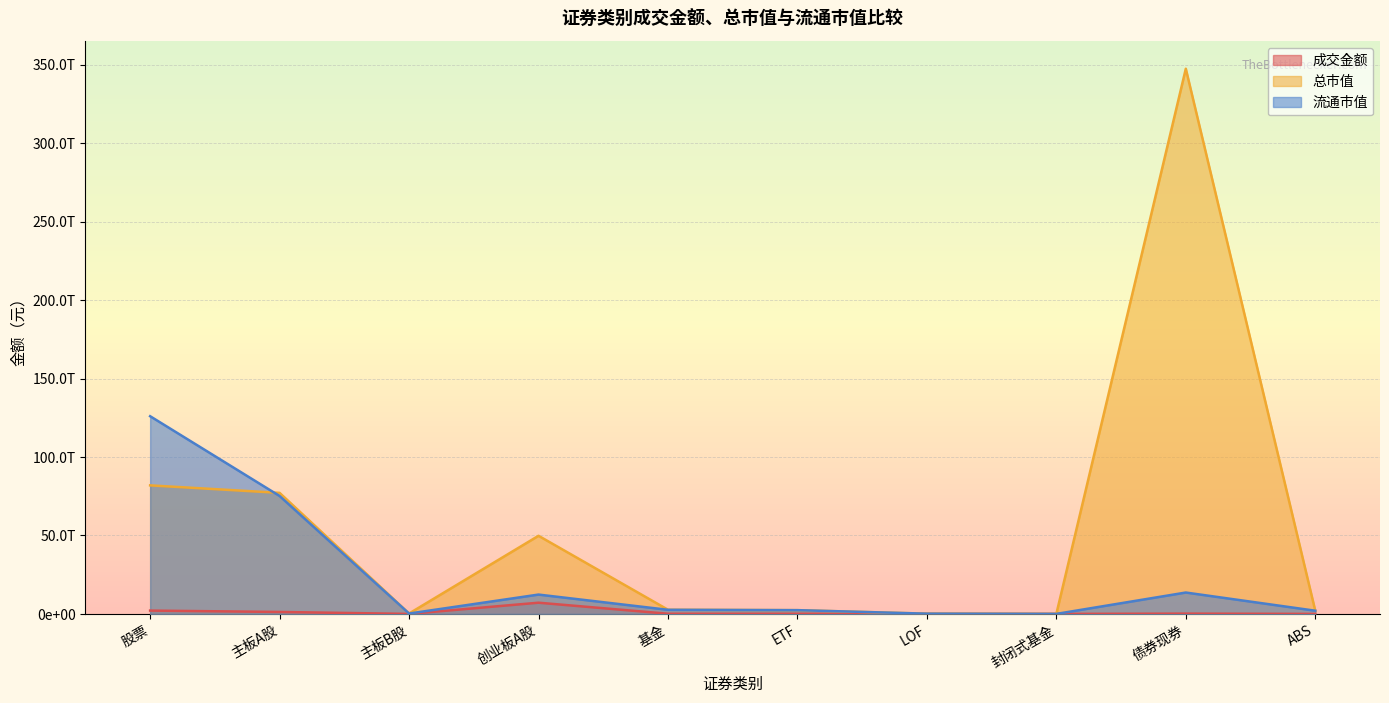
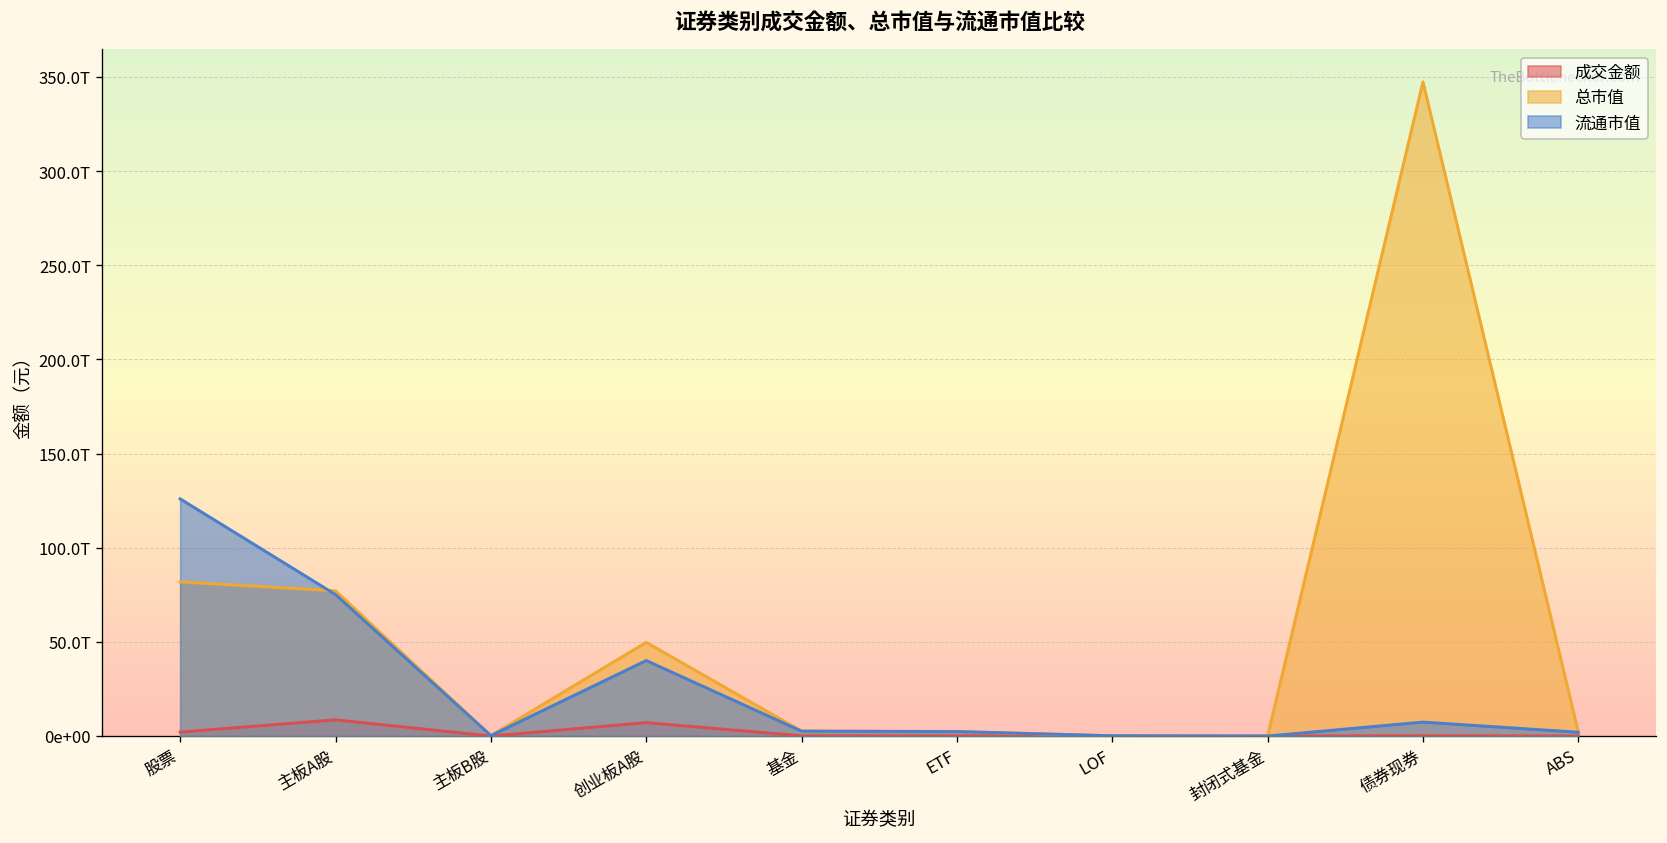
  {
    "成交金额": {
      "股票": "2T",
-     "主板A股": "1T",
+     "主板A股": "9T",
      "创业板A股": "7T",
      "基金": "0T",
      "ETF": "0T",
      "债券现券": "0T",
      "ABS": "0T"
    },
    "总市值": {
      "股票": "82T",
      "主板A股": "77T",
      "创业板A股": "50T",
      "债券现券": "347T"
    },
    "流通市值": {
      "股票": "126T",
      "主板A股": "75T",
-     "创业板A股": "12T",
-     "债券现券": "14T"
+     "创业板A股": "40T",
+     "债券现券": "7T"
    }
  }
